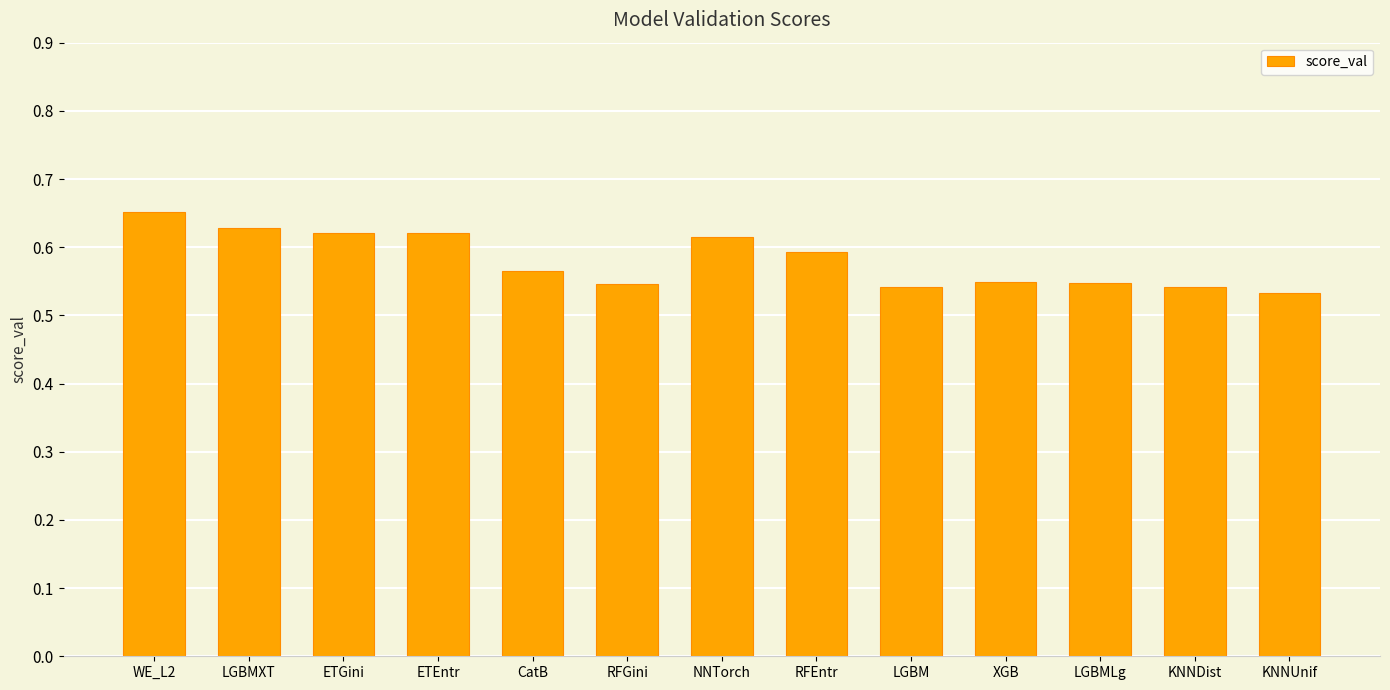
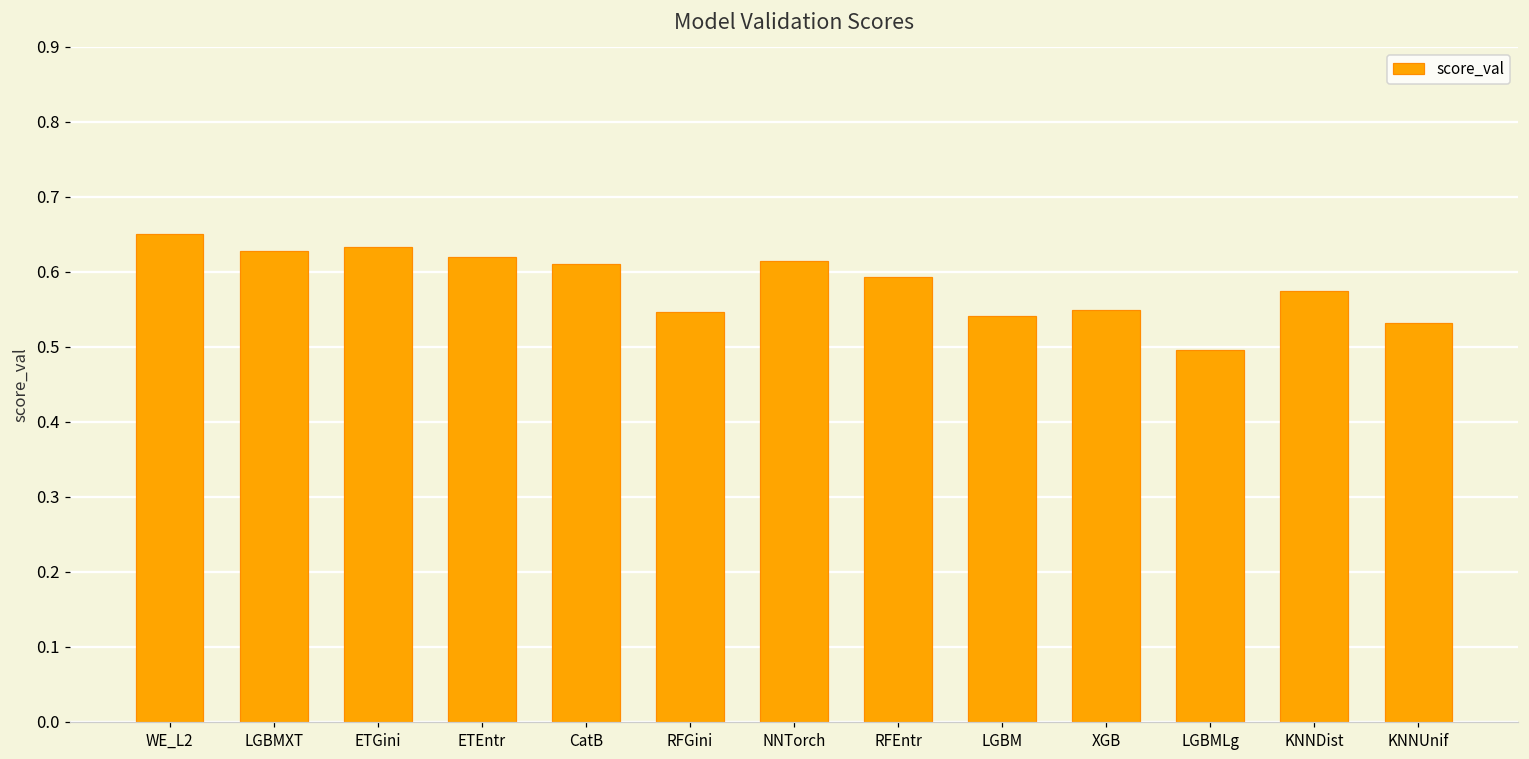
  {
    "WE_L2": 0.65,
    "LGBMXT": 0.63,
-   "ETGini": 0.62,
+   "ETGini": 0.63,
    "ETEntr": 0.62,
-   "CatB": 0.56,
+   "CatB": 0.61,
    "RFGini": 0.55,
    "NNTorch": 0.62,
    "RFEntr": 0.59,
    "LGBM": 0.54,
    "XGB": 0.55,
-   "LGBMLg": 0.55,
-   "KNNDist": 0.54,
+   "LGBMLg": 0.50,
+   "KNNDist": 0.57,
    "KNNUnif": 0.53
  }
